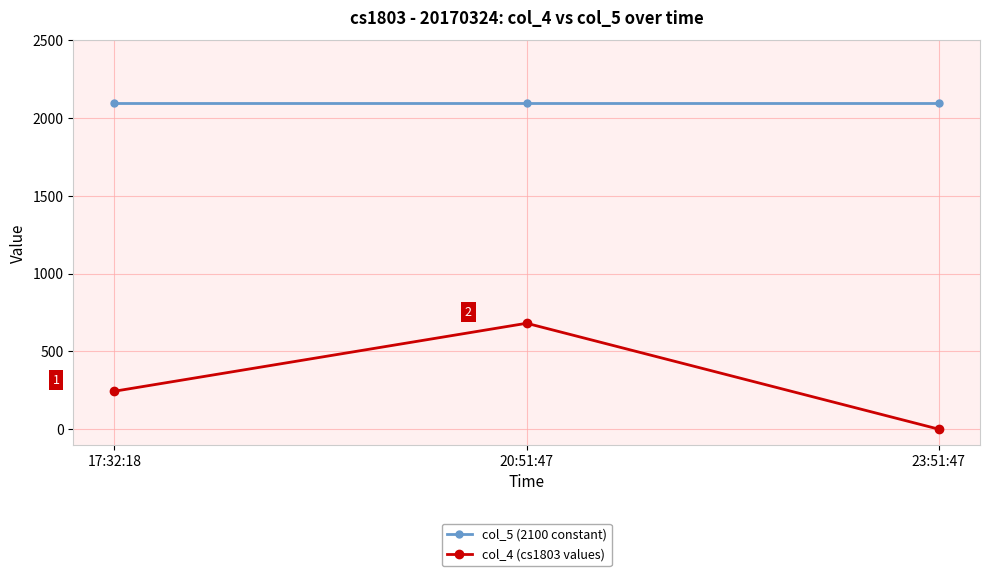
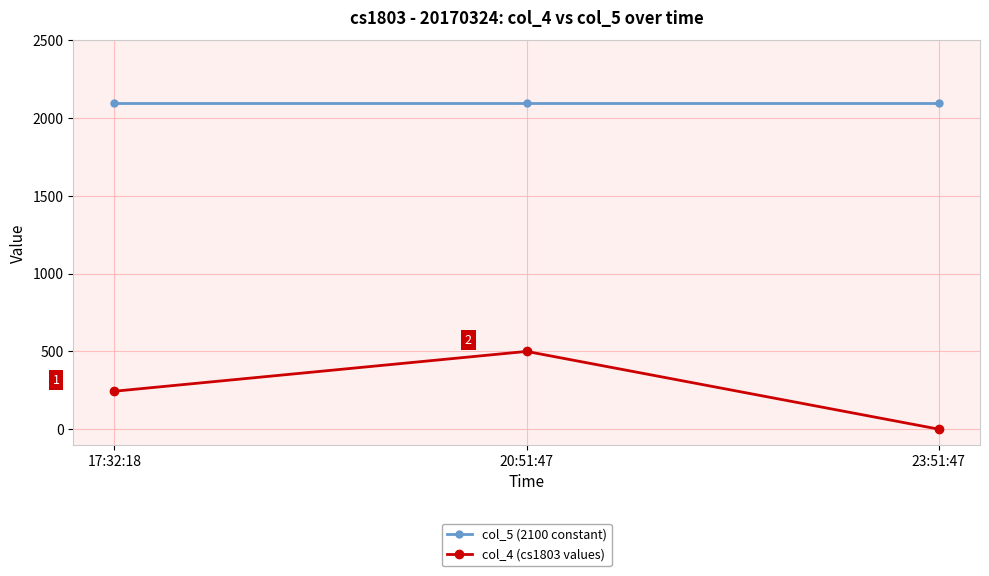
  {
    "col_5 (2100 constant)": {
      "17:32:18": 2100,
      "20:51:47": 2100,
      "23:51:47": 2100
    },
    "col_4 (cs1803 values)": {
      "17:32:18": 240,
-     "20:51:47": 680,
+     "20:51:47": 500,
      "23:51:47": 0
    }
  }
